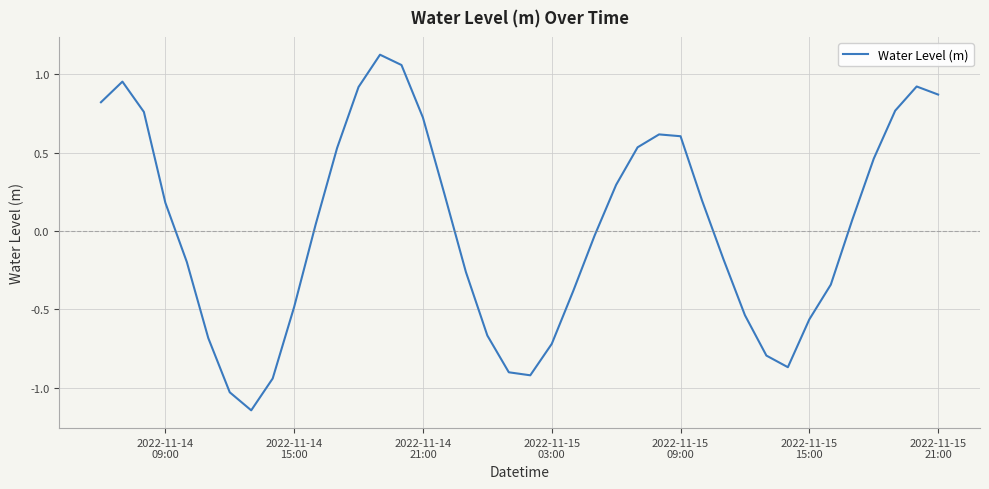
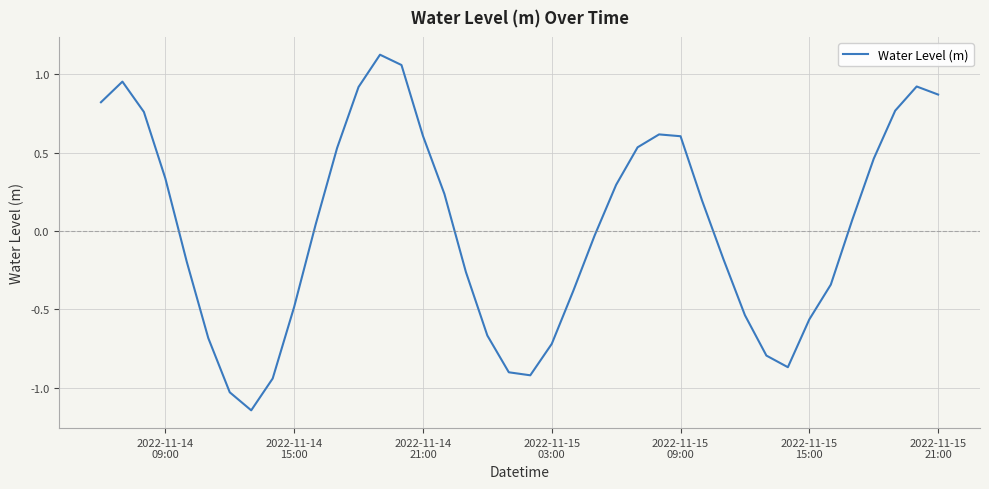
  {
-   "2022-11-14 09:00": 0.18,
+   "2022-11-14 09:00": 0.34,
    "2022-11-14 15:00": -0.48,
-   "2022-11-14 21:00": 0.72,
+   "2022-11-14 21:00": 0.61,
    "2022-11-15 03:00": -0.72,
    "2022-11-15 09:00": 0.61,
    "2022-11-15 15:00": -0.56,
    "2022-11-15 21:00": 0.87
  }
